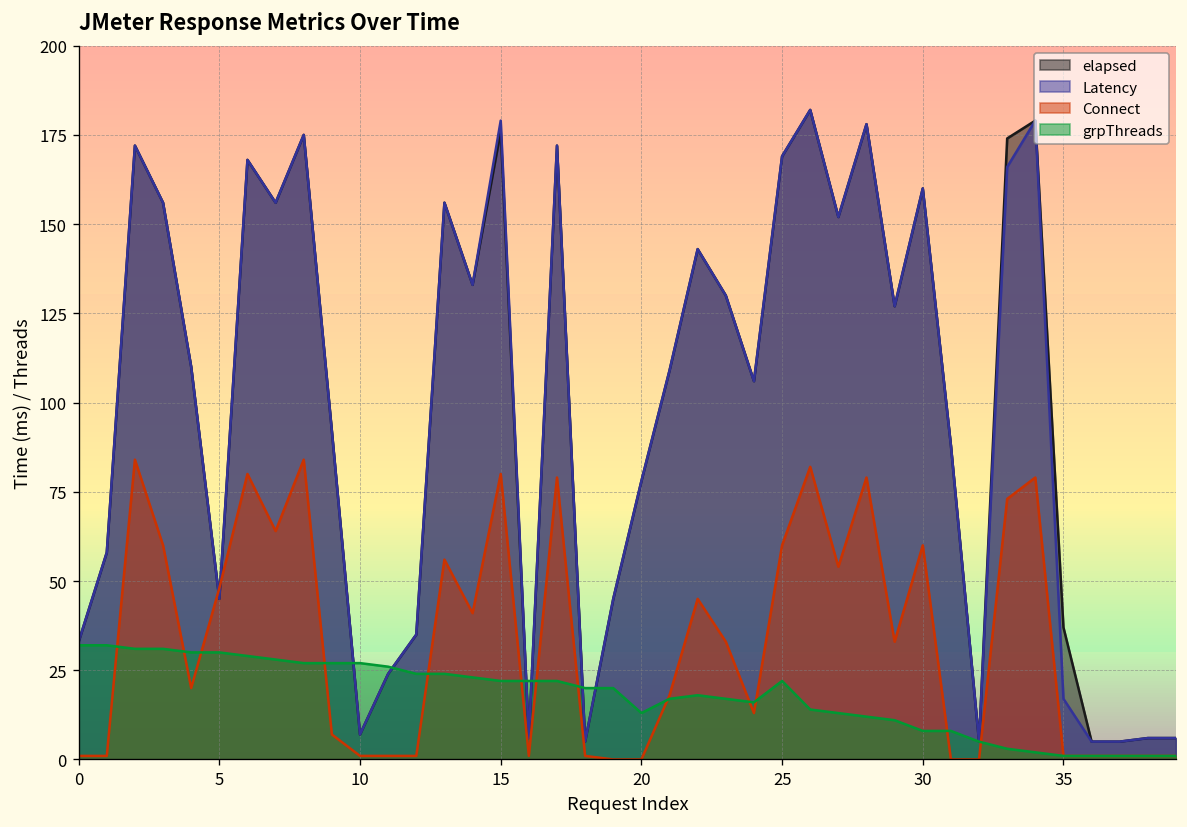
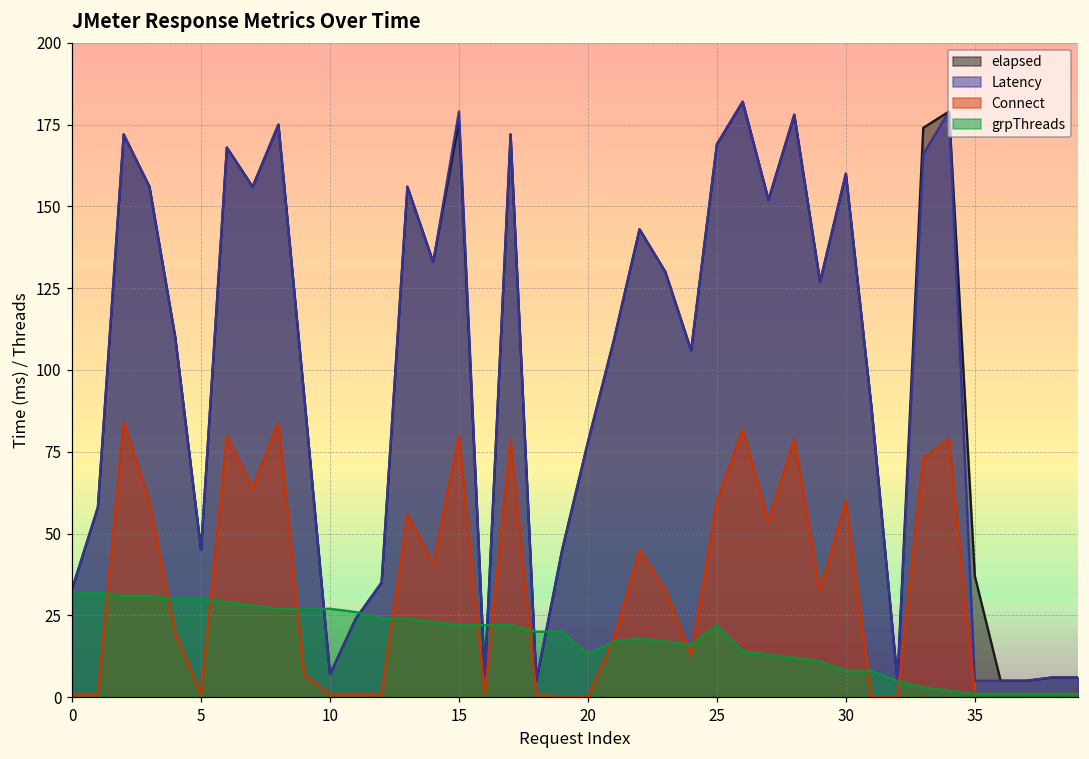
  {
    "elapsed": {
      "15": 176,
      "35": 37
    },
    "Latency": {
      "15": 179,
-     "35": 17
+     "35": 5
    },
    "Connect": {
      "0": 1,
-     "5": 48,
+     "5": 1,
      "10": 1,
      "15": 80,
      "20": 0,
      "25": 60,
      "30": 60
    },
    "grpThreads": {
      "0": 32,
      "5": 30,
      "10": 27,
      "15": 22,
      "20": 13,
      "25": 22,
      "30": 8
    }
  }
